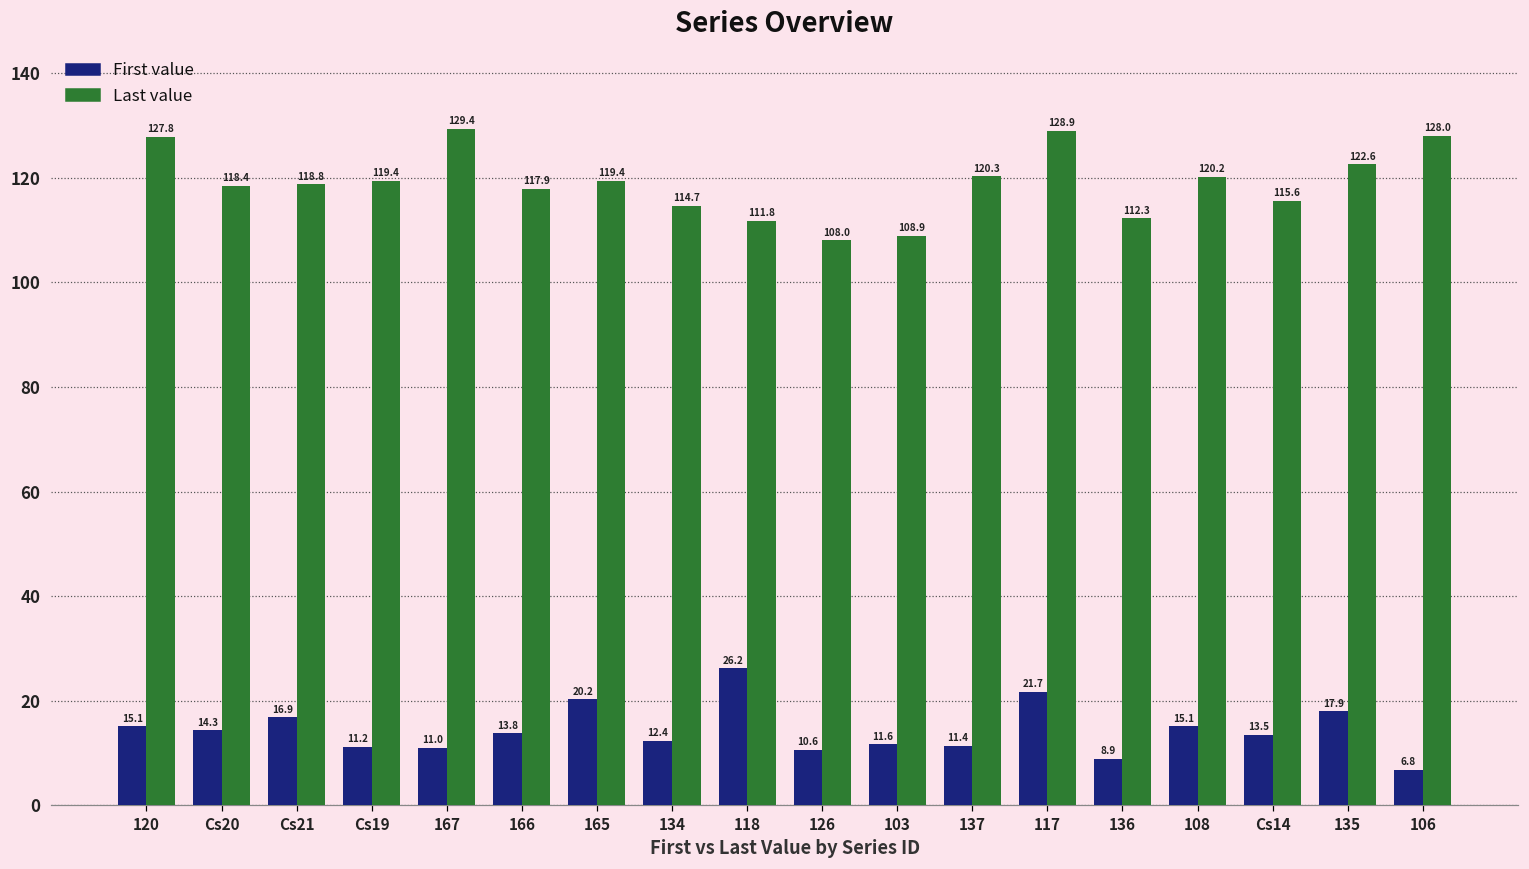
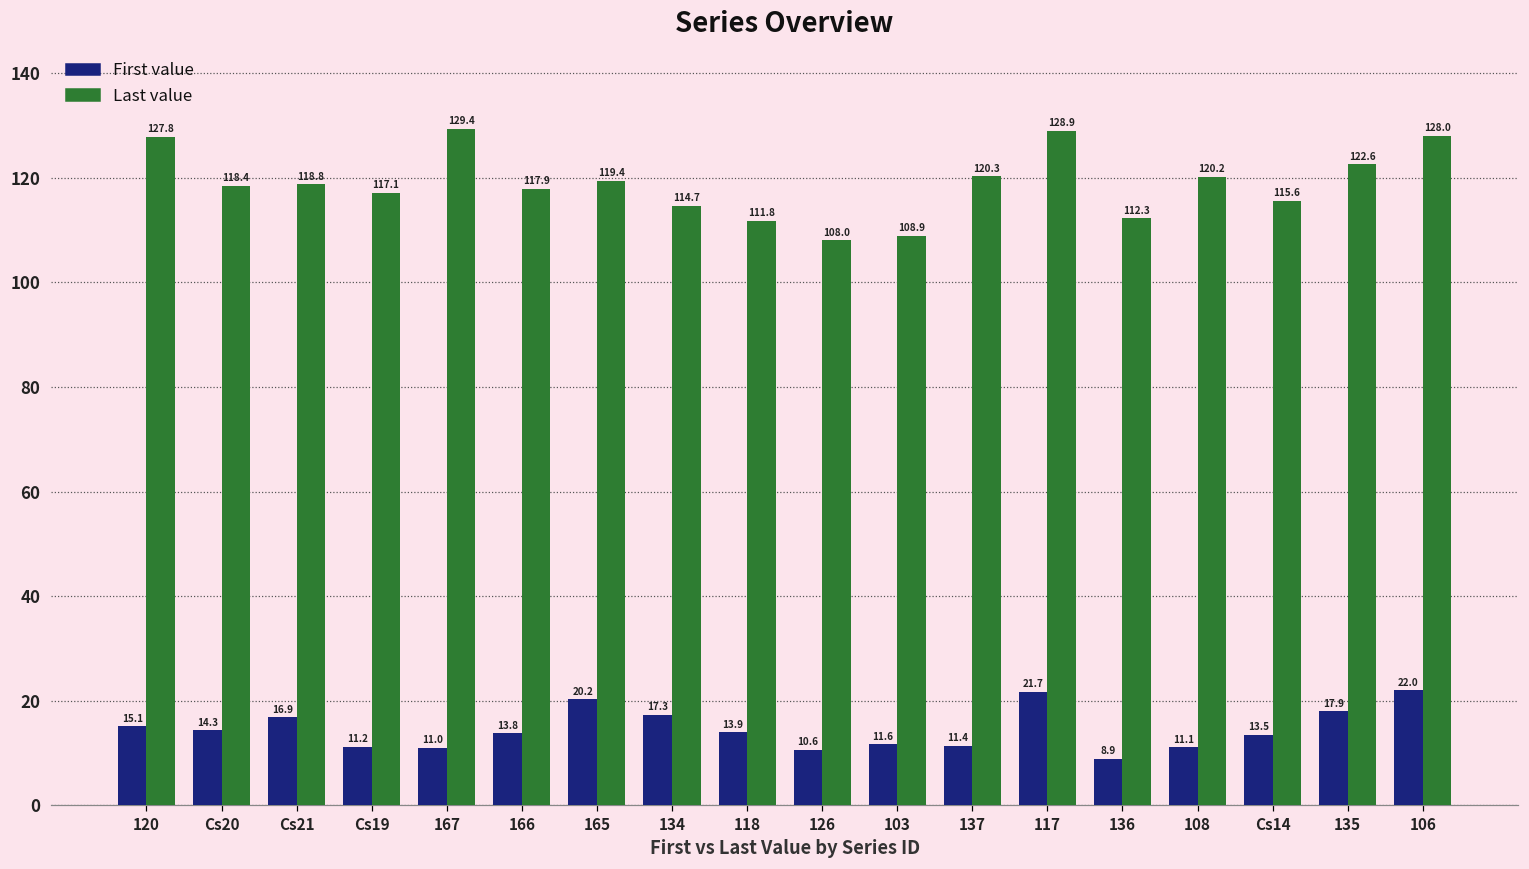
  {
    "First value": {
      "120": 15.1,
      "Cs20": 14.3,
      "Cs21": 16.9,
      "Cs19": 11.2,
      "167": 11.0,
      "166": 13.8,
      "165": 20.2,
-     "134": 12.4,
-     "118": 26.2,
+     "134": 17.3,
+     "118": 13.9,
      "126": 10.6,
      "103": 11.6,
      "137": 11.4,
      "117": 21.7,
      "136": 8.9,
-     "108": 15.1,
+     "108": 11.1,
      "Cs14": 13.5,
      "135": 17.9,
-     "106": 6.8
+     "106": 22.0
    },
    "Last value": {
      "120": 127.8,
      "Cs20": 118.4,
      "Cs21": 118.8,
-     "Cs19": 119.4,
+     "Cs19": 117.1,
      "167": 129.4,
      "166": 117.9,
      "165": 119.4,
      "134": 114.7,
      "118": 111.8,
      "126": 108.0,
      "103": 108.9,
      "137": 120.3,
      "117": 128.9,
      "136": 112.3,
      "108": 120.2,
      "Cs14": 115.6,
      "135": 122.6,
      "106": 128.0
    }
  }
